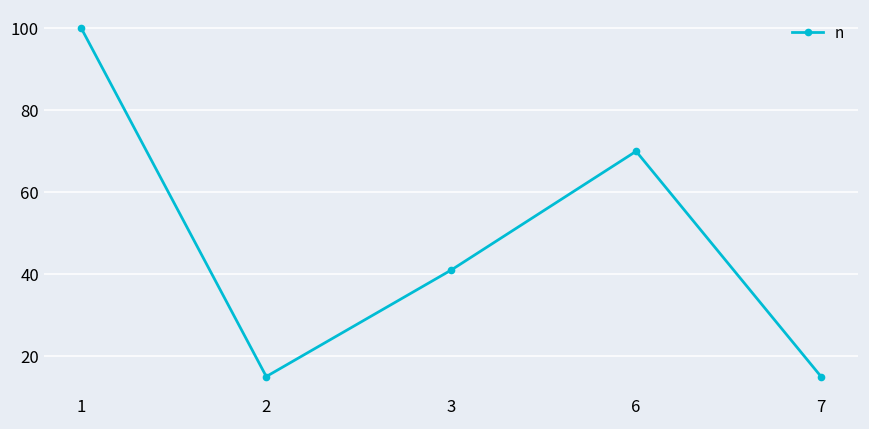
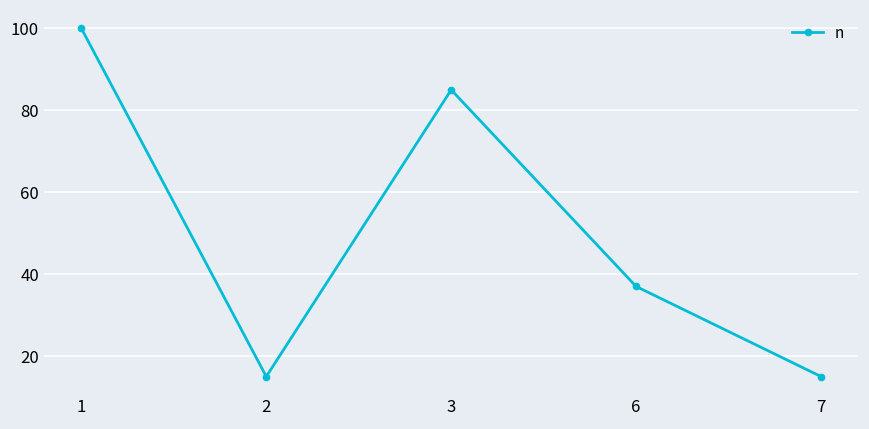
  {
    "1": 100,
    "2": 15,
-   "3": 41,
-   "6": 70,
+   "3": 85,
+   "6": 37,
    "7": 15
  }
